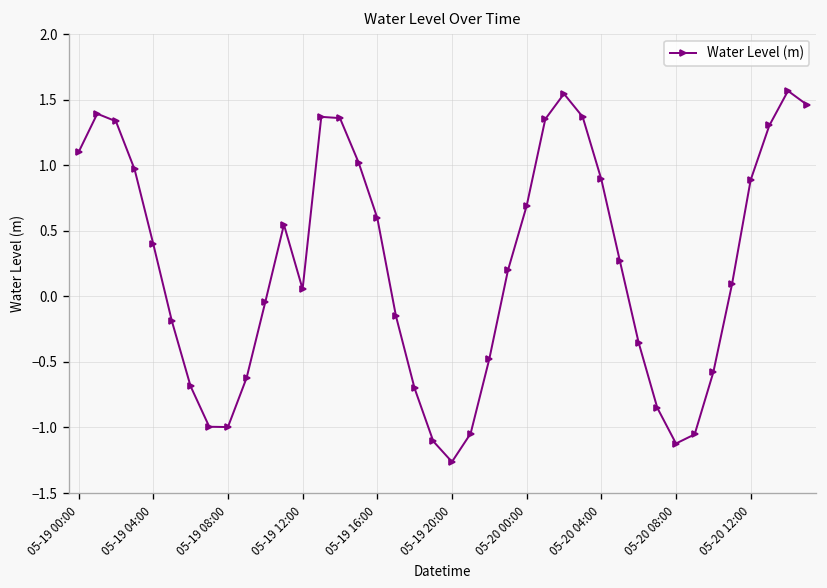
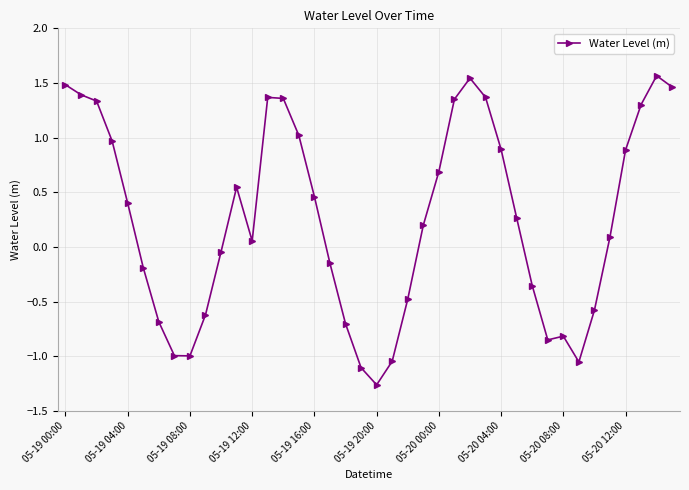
  {
-   "05-19 00:00": 1.10,
+   "05-19 00:00": 1.48,
    "05-19 04:00": 0.40,
    "05-19 08:00": -1.00,
    "05-19 12:00": 0.05,
-   "05-19 16:00": 0.60,
+   "05-19 16:00": 0.46,
    "05-19 20:00": -1.26,
    "05-20 00:00": 0.69,
    "05-20 04:00": 0.89,
-   "05-20 08:00": -1.12,
+   "05-20 08:00": -0.82,
    "05-20 12:00": 0.89
  }
